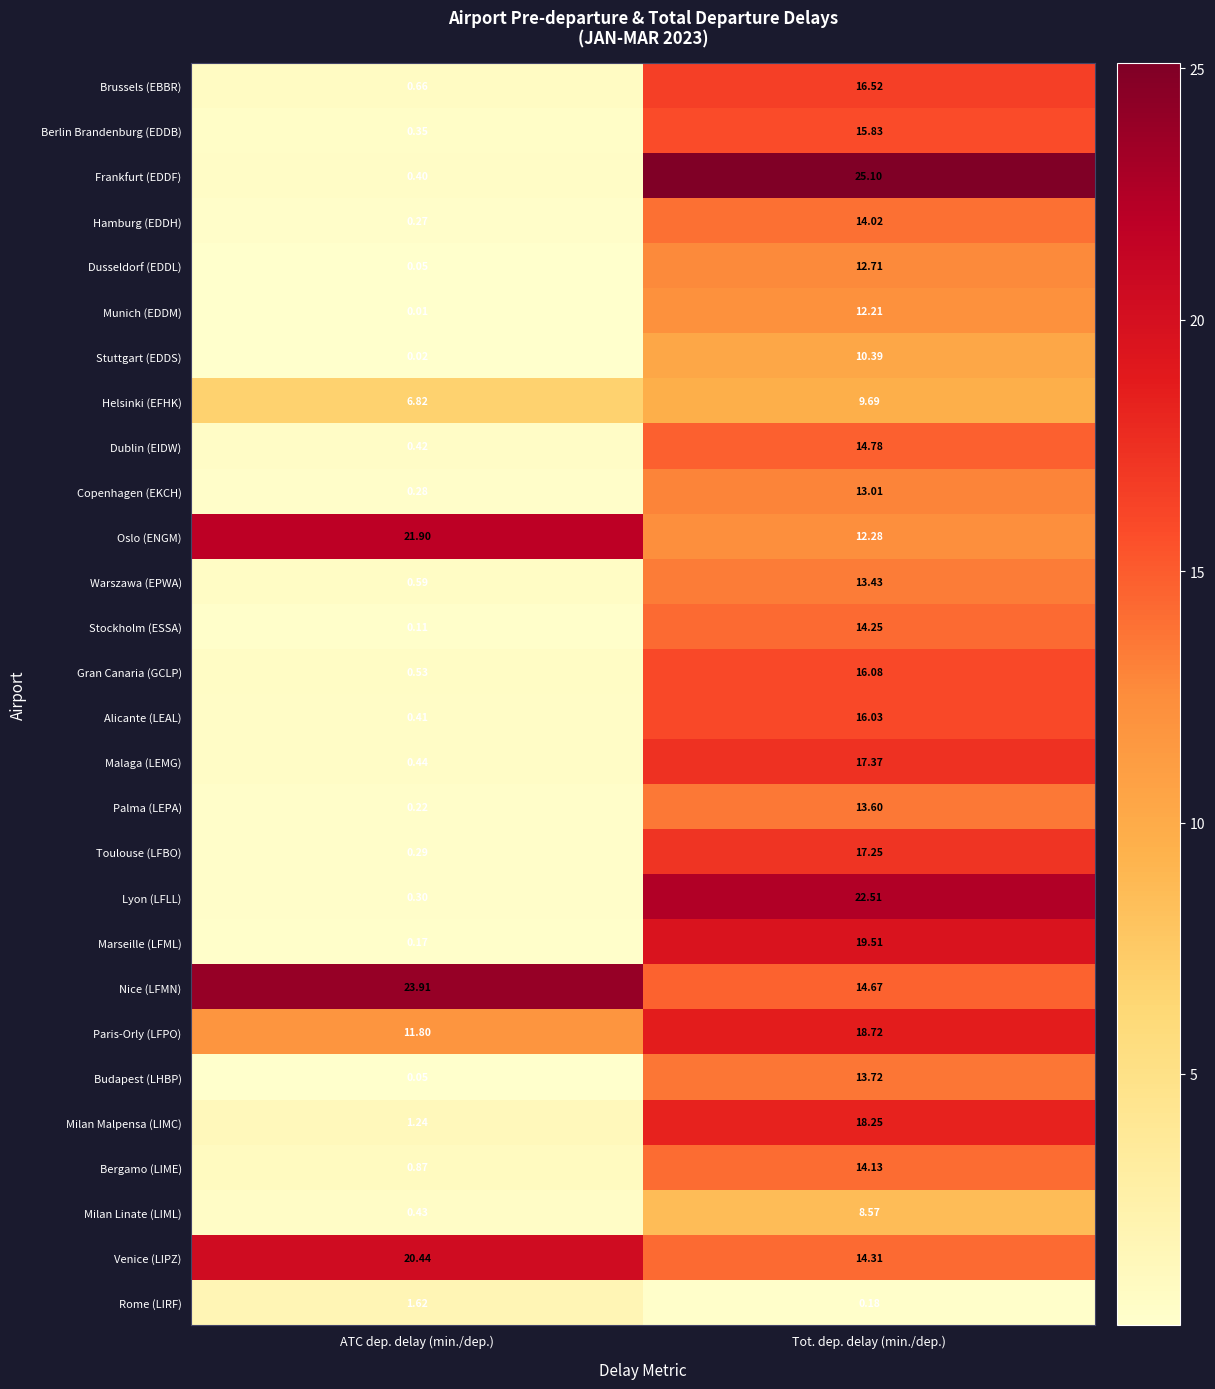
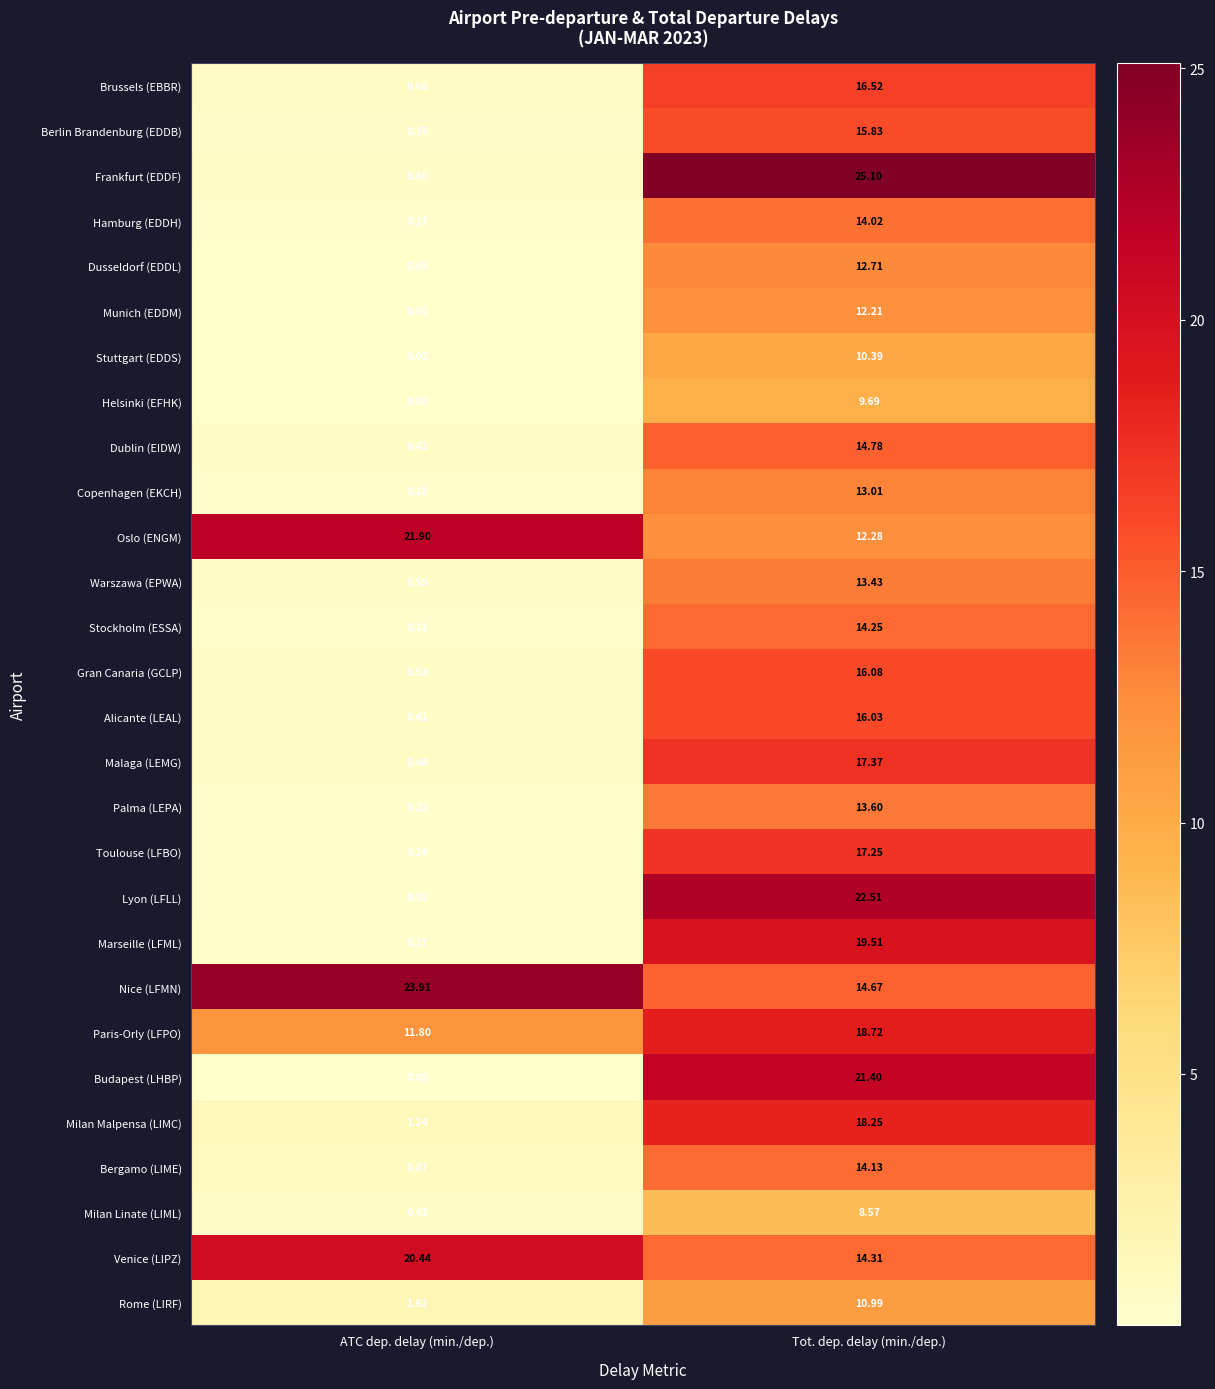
  {
    "Brussels (EBBR)": {
      "ATC dep. delay (min./dep.)": 0.66,
      "Tot. dep. delay (min./dep.)": 16.52
    },
    "Berlin Brandenburg (EDDB)": {
      "ATC dep. delay (min./dep.)": 0.35,
      "Tot. dep. delay (min./dep.)": 15.83
    },
    "Frankfurt (EDDF)": {
      "ATC dep. delay (min./dep.)": 0.40,
      "Tot. dep. delay (min./dep.)": 25.10
    },
    "Hamburg (EDDH)": {
      "ATC dep. delay (min./dep.)": 0.27,
      "Tot. dep. delay (min./dep.)": 14.02
    },
    "Dusseldorf (EDDL)": {
      "ATC dep. delay (min./dep.)": 0.05,
      "Tot. dep. delay (min./dep.)": 12.71
    },
    "Munich (EDDM)": {
      "ATC dep. delay (min./dep.)": 0.01,
      "Tot. dep. delay (min./dep.)": 12.21
    },
    "Stuttgart (EDDS)": {
      "ATC dep. delay (min./dep.)": 0.02,
      "Tot. dep. delay (min./dep.)": 10.39
    },
    "Helsinki (EFHK)": {
-     "ATC dep. delay (min./dep.)": 6.82,
+     "ATC dep. delay (min./dep.)": 0.08,
      "Tot. dep. delay (min./dep.)": 9.69
    },
    "Dublin (EIDW)": {
      "ATC dep. delay (min./dep.)": 0.42,
      "Tot. dep. delay (min./dep.)": 14.78
    },
    "Copenhagen (EKCH)": {
      "ATC dep. delay (min./dep.)": 0.28,
      "Tot. dep. delay (min./dep.)": 13.01
    },
    "Oslo (ENGM)": {
      "ATC dep. delay (min./dep.)": 21.90,
      "Tot. dep. delay (min./dep.)": 12.28
    },
    "Warszawa (EPWA)": {
      "ATC dep. delay (min./dep.)": 0.59,
      "Tot. dep. delay (min./dep.)": 13.43
    },
    "Stockholm (ESSA)": {
      "ATC dep. delay (min./dep.)": 0.11,
      "Tot. dep. delay (min./dep.)": 14.25
    },
    "Gran Canaria (GCLP)": {
      "ATC dep. delay (min./dep.)": 0.53,
      "Tot. dep. delay (min./dep.)": 16.08
    },
    "Alicante (LEAL)": {
      "ATC dep. delay (min./dep.)": 0.41,
      "Tot. dep. delay (min./dep.)": 16.03
    },
    "Malaga (LEMG)": {
      "ATC dep. delay (min./dep.)": 0.44,
      "Tot. dep. delay (min./dep.)": 17.37
    },
    "Palma (LEPA)": {
      "ATC dep. delay (min./dep.)": 0.22,
      "Tot. dep. delay (min./dep.)": 13.60
    },
    "Toulouse (LFBO)": {
      "ATC dep. delay (min./dep.)": 0.29,
      "Tot. dep. delay (min./dep.)": 17.25
    },
    "Lyon (LFLL)": {
      "ATC dep. delay (min./dep.)": 0.30,
      "Tot. dep. delay (min./dep.)": 22.51
    },
    "Marseille (LFML)": {
      "ATC dep. delay (min./dep.)": 0.17,
      "Tot. dep. delay (min./dep.)": 19.51
    },
    "Nice (LFMN)": {
      "ATC dep. delay (min./dep.)": 23.91,
      "Tot. dep. delay (min./dep.)": 14.67
    },
    "Paris-Orly (LFPO)": {
      "ATC dep. delay (min./dep.)": 11.80,
      "Tot. dep. delay (min./dep.)": 18.72
    },
    "Budapest (LHBP)": {
      "ATC dep. delay (min./dep.)": 0.05,
-     "Tot. dep. delay (min./dep.)": 13.72
+     "Tot. dep. delay (min./dep.)": 21.40
    },
    "Milan Malpensa (LIMC)": {
      "ATC dep. delay (min./dep.)": 1.24,
      "Tot. dep. delay (min./dep.)": 18.25
    },
    "Bergamo (LIME)": {
      "ATC dep. delay (min./dep.)": 0.87,
      "Tot. dep. delay (min./dep.)": 14.13
    },
    "Milan Linate (LIML)": {
      "ATC dep. delay (min./dep.)": 0.43,
      "Tot. dep. delay (min./dep.)": 8.57
    },
    "Venice (LIPZ)": {
      "ATC dep. delay (min./dep.)": 20.44,
      "Tot. dep. delay (min./dep.)": 14.31
    },
    "Rome (LIRF)": {
      "ATC dep. delay (min./dep.)": 1.62,
-     "Tot. dep. delay (min./dep.)": 0.18
+     "Tot. dep. delay (min./dep.)": 10.99
    }
  }
